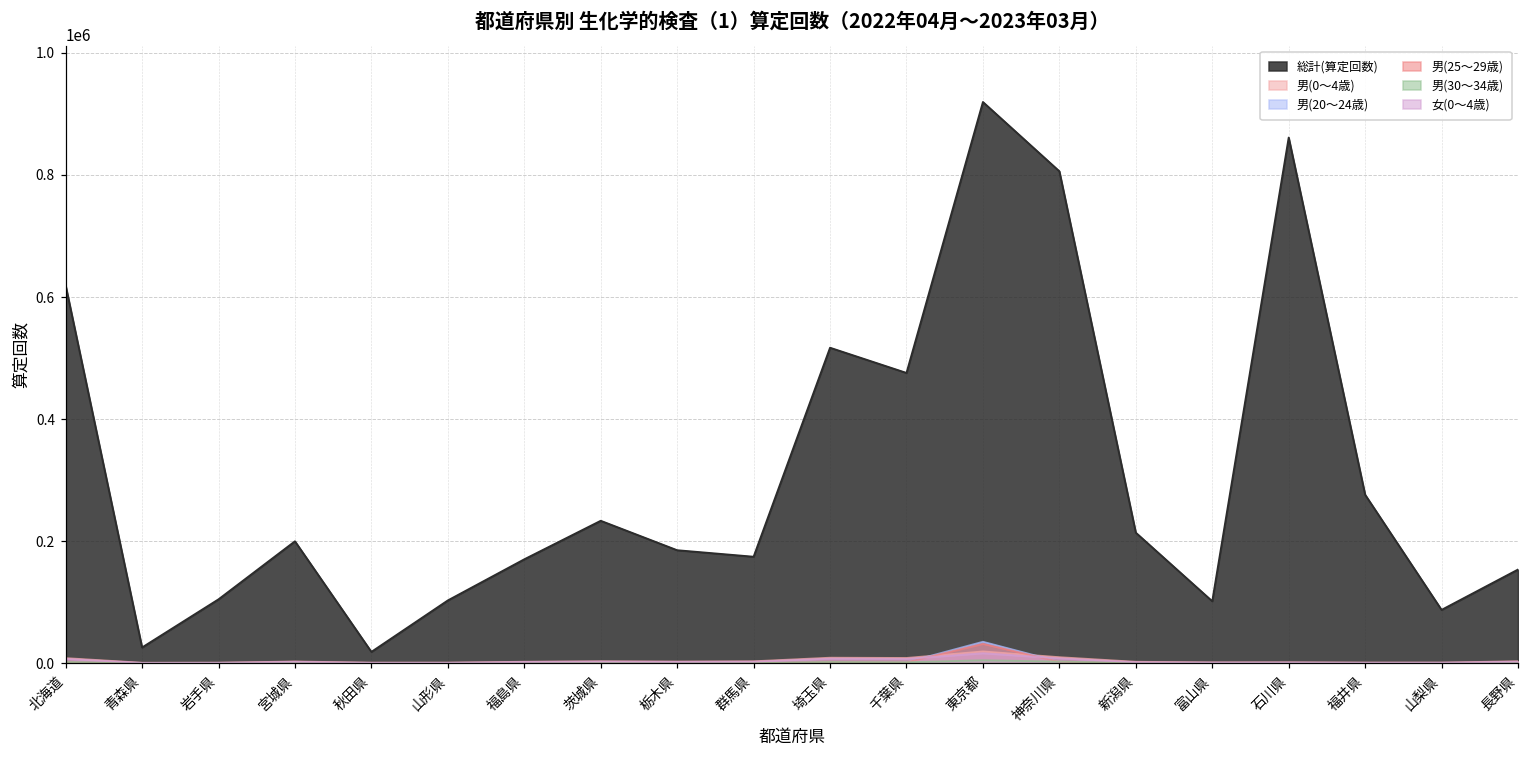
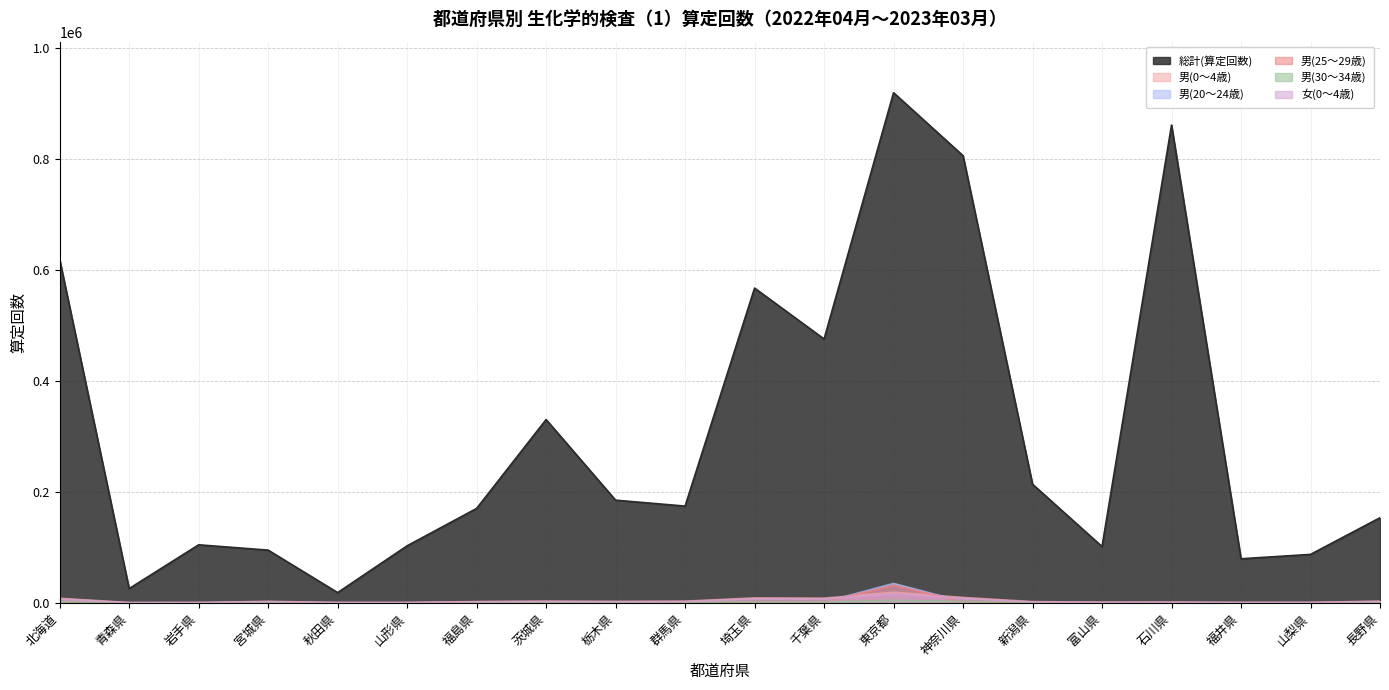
  {
    "総計(算定回数)": {
      "北海道": 620000,
      "青森県": 30000,
      "岩手県": 110000,
-     "宮城県": 200000,
+     "宮城県": 100000,
      "秋田県": 20000,
      "山形県": 100000,
      "福島県": 170000,
-     "茨城県": 230000,
+     "茨城県": 330000,
      "栃木県": 190000,
      "群馬県": 170000,
-     "埼玉県": 520000,
+     "埼玉県": 570000,
      "千葉県": 480000,
      "東京都": 920000,
      "神奈川県": 810000,
      "新潟県": 210000,
      "富山県": 100000,
      "石川県": 860000,
-     "福井県": 280000,
+     "福井県": 80000,
      "山梨県": 90000,
      "長野県": 150000
    },
    "男(30～34歳)": {
      "東京都": 10000
    }
  }
